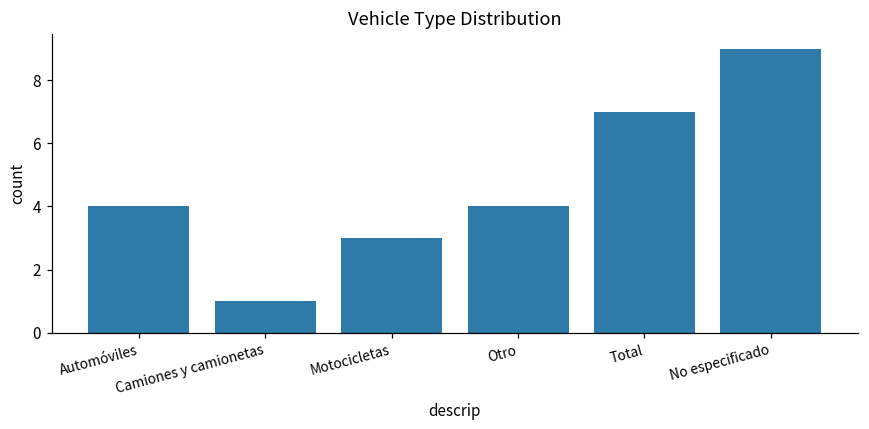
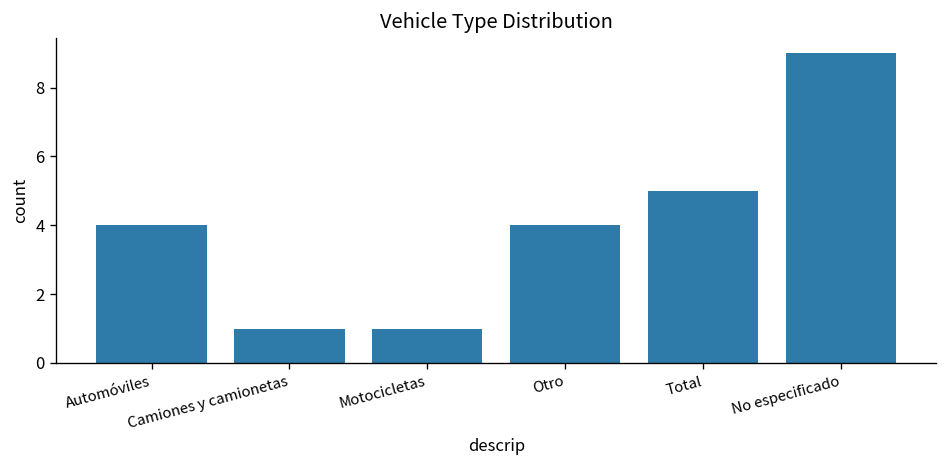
  {
    "Automóviles": 4,
    "Camiones y camionetas": 1,
-   "Motocicletas": 3,
+   "Motocicletas": 1,
    "Otro": 4,
-   "Total": 7,
+   "Total": 5,
    "No especificado": 9
  }
